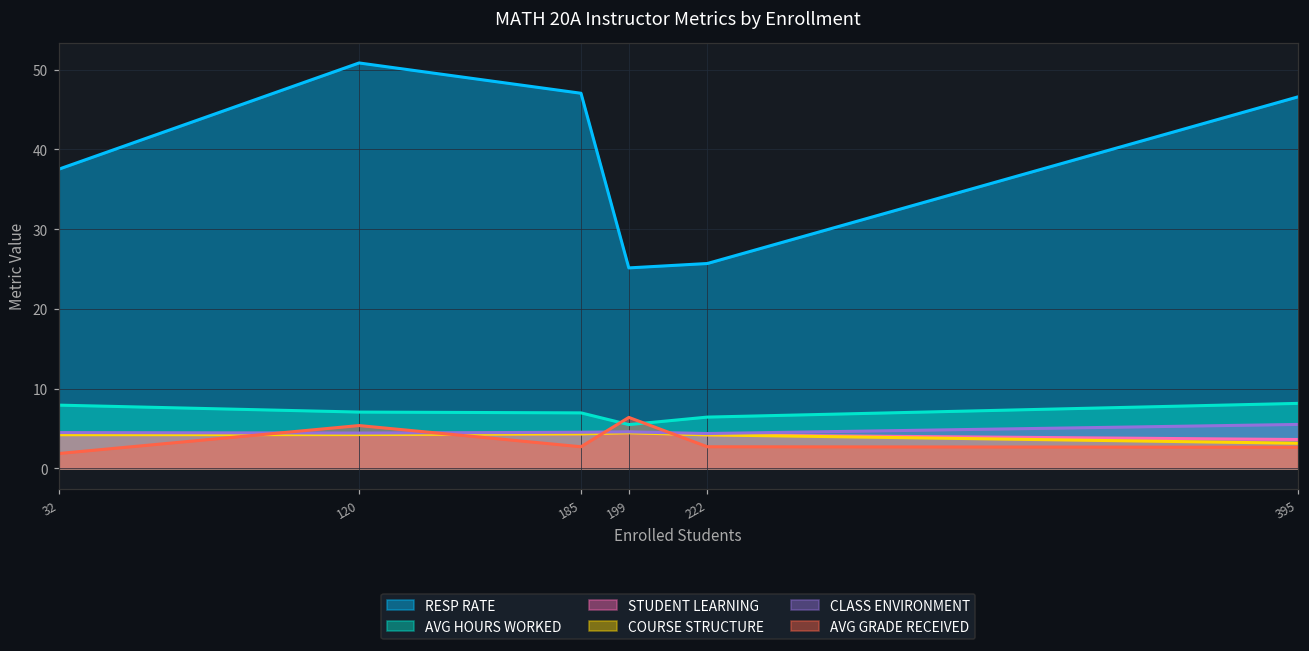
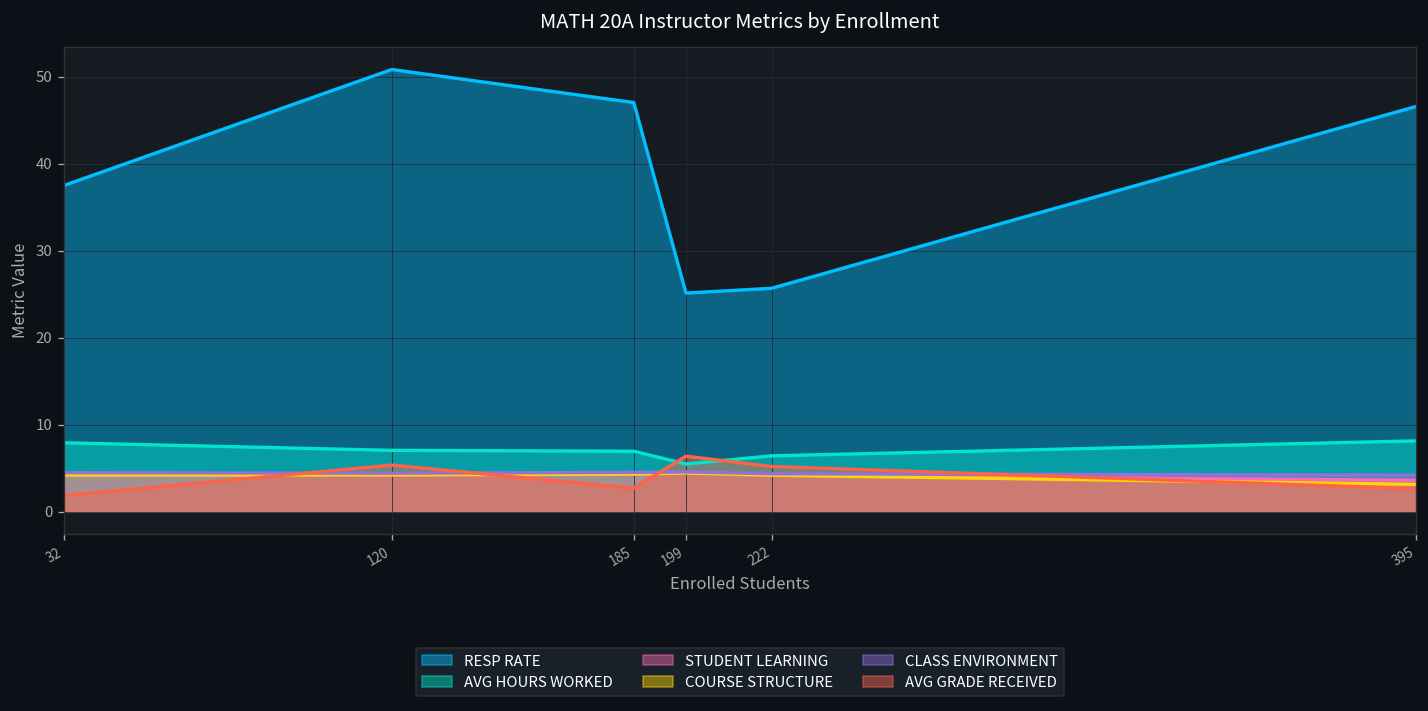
  {
    "STUDENT LEARNING": {
      "395": 4
    },
    "COURSE STRUCTURE": {
      "395": 3
    },
    "CLASS ENVIRONMENT": {
-     "395": 6
+     "395": 4
    },
    "AVG GRADE RECEIVED": {
      "32": 2,
      "120": 5,
      "185": 3,
      "199": 6,
-     "222": 3,
+     "222": 5,
      "395": 3
    }
  }
